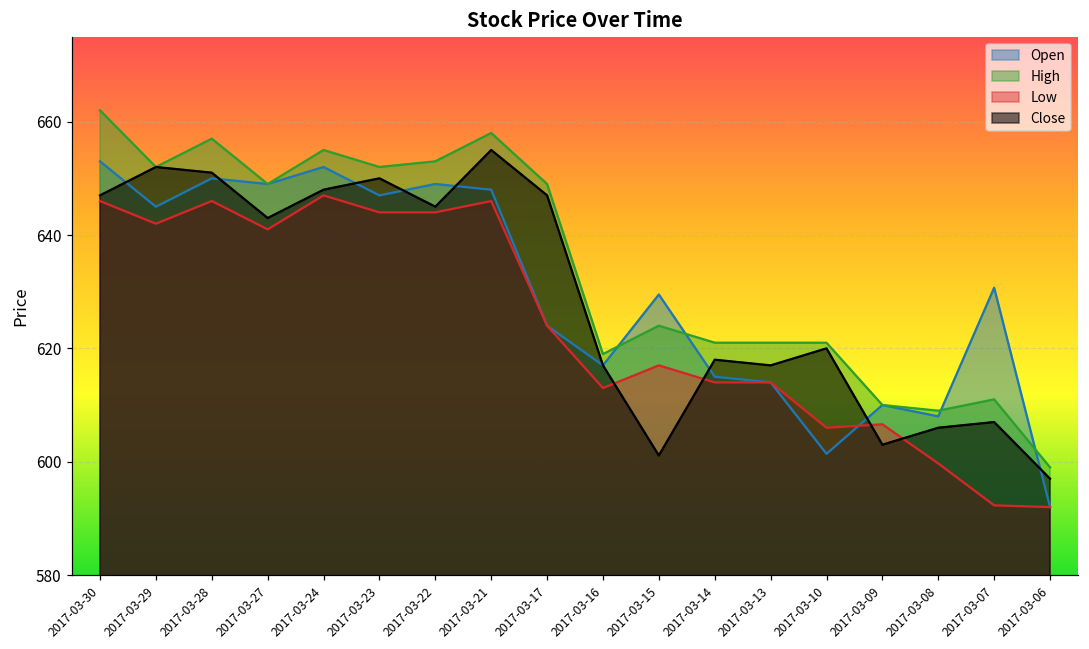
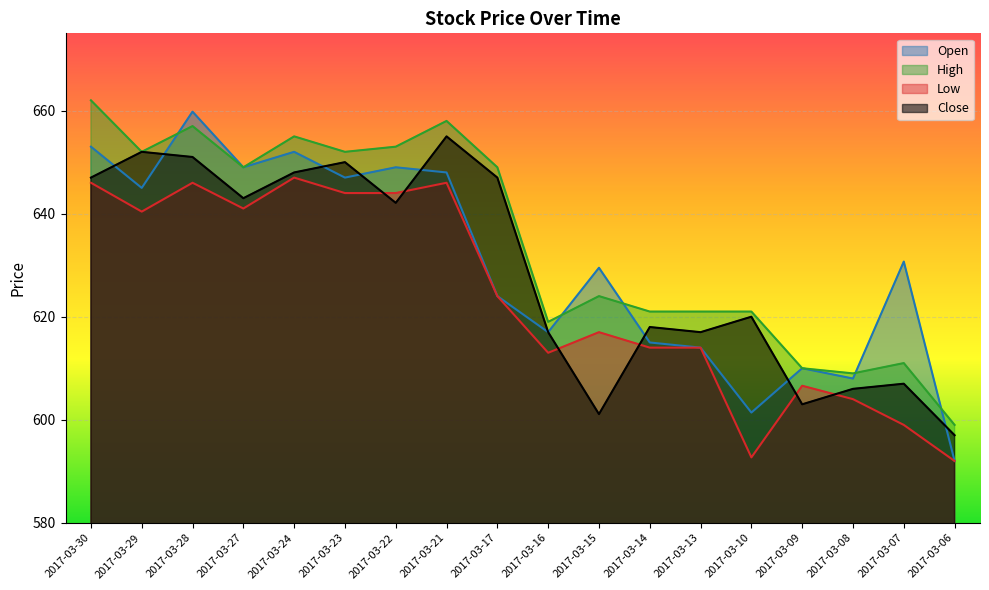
  {
    "Open": {
      "2017-03-30": 653,
      "2017-03-29": 645,
-     "2017-03-28": 650,
+     "2017-03-28": 660,
      "2017-03-24": 652,
      "2017-03-23": 647,
      "2017-03-22": 649,
      "2017-03-21": 648,
      "2017-03-15": 630,
      "2017-03-14": 615,
      "2017-03-10": 601,
      "2017-03-08": 608,
      "2017-03-07": 631
    },
    "High": {
      "2017-03-30": 662,
      "2017-03-28": 657,
      "2017-03-24": 655,
      "2017-03-23": 652,
      "2017-03-22": 653,
      "2017-03-21": 658,
      "2017-03-17": 649,
      "2017-03-16": 619,
      "2017-03-15": 624,
      "2017-03-14": 621,
      "2017-03-13": 621,
      "2017-03-10": 621,
      "2017-03-08": 609,
      "2017-03-07": 611,
      "2017-03-06": 599
    },
    "Low": {
      "2017-03-30": 646,
-     "2017-03-29": 642,
+     "2017-03-29": 640,
      "2017-03-28": 646,
      "2017-03-27": 641,
      "2017-03-24": 647,
      "2017-03-23": 644,
      "2017-03-22": 644,
      "2017-03-21": 646,
      "2017-03-16": 613,
      "2017-03-15": 617,
      "2017-03-14": 614,
-     "2017-03-10": 606,
+     "2017-03-10": 593,
      "2017-03-09": 607,
-     "2017-03-08": 600,
-     "2017-03-07": 592
+     "2017-03-08": 604,
+     "2017-03-07": 599
    },
    "Close": {
      "2017-03-30": 647,
      "2017-03-28": 651,
      "2017-03-27": 643,
      "2017-03-24": 648,
      "2017-03-23": 650,
-     "2017-03-22": 645,
+     "2017-03-22": 642,
      "2017-03-21": 655,
      "2017-03-17": 647,
      "2017-03-15": 601,
      "2017-03-14": 618,
      "2017-03-13": 617,
      "2017-03-10": 620,
      "2017-03-09": 603,
      "2017-03-08": 606,
      "2017-03-07": 607,
      "2017-03-06": 597
    }
  }
